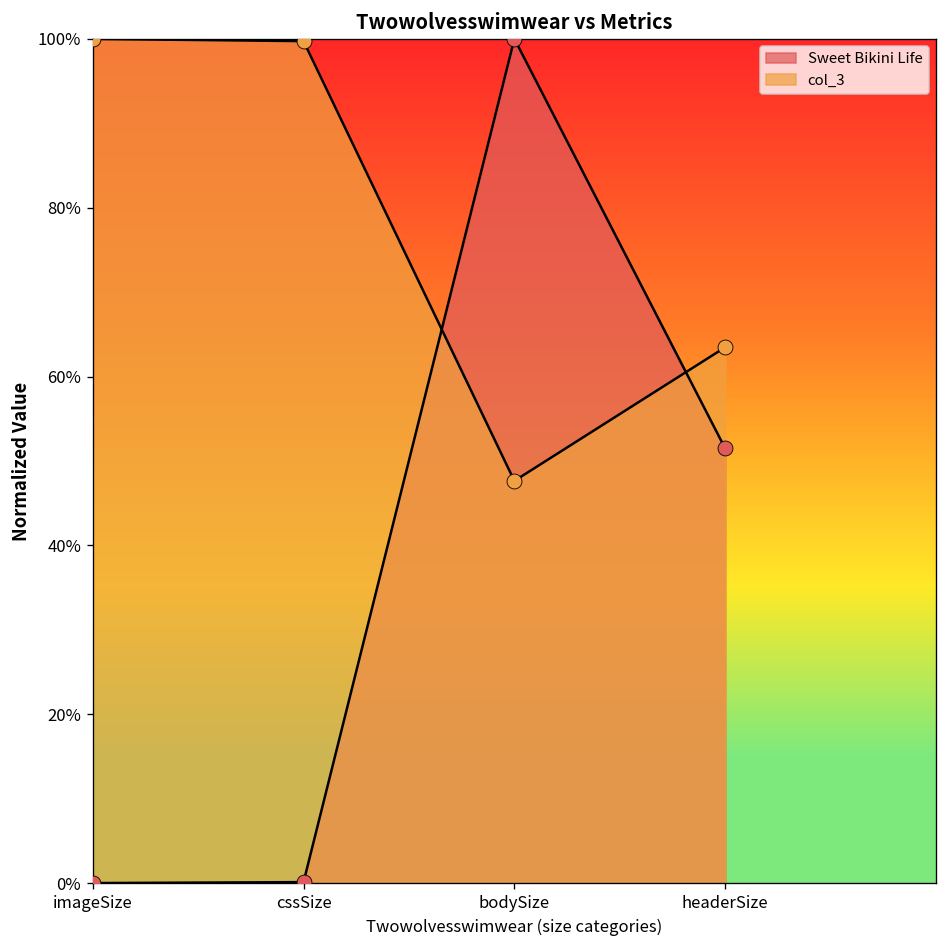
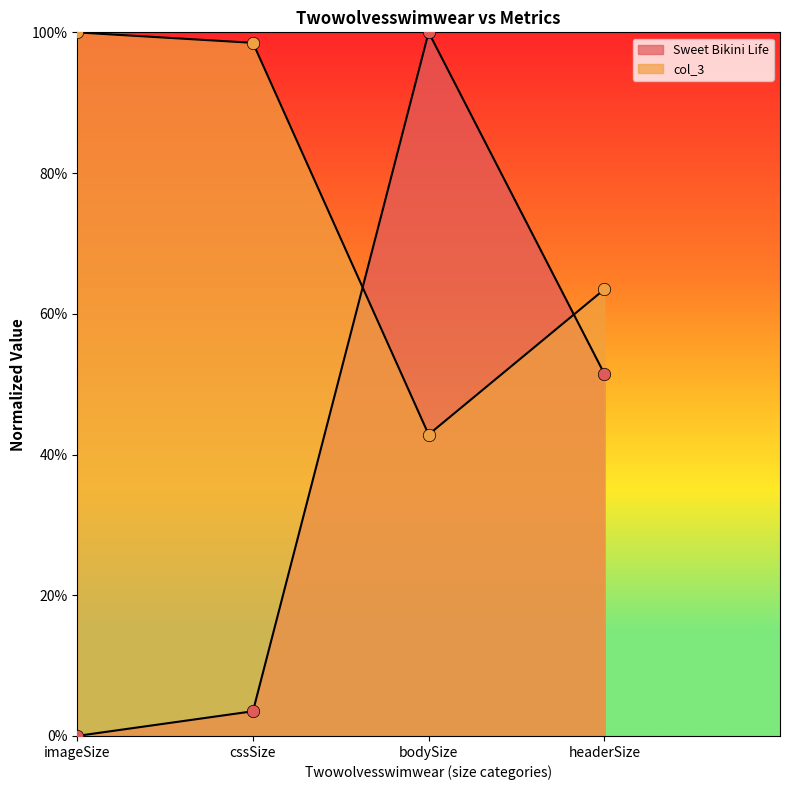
  {
    "Sweet Bikini Life": {
      "imageSize": "0%",
-     "cssSize": "0%",
+     "cssSize": "4%",
      "bodySize": "100%",
      "headerSize": "51%"
    },
    "col_3": {
      "imageSize": "100%",
-     "cssSize": "100%",
-     "bodySize": "48%",
+     "cssSize": "99%",
+     "bodySize": "43%",
      "headerSize": "63%"
    }
  }
